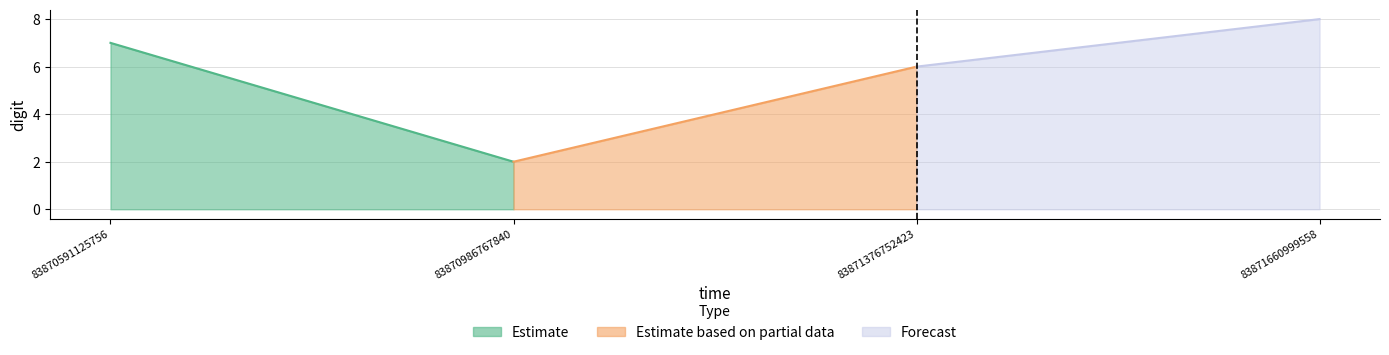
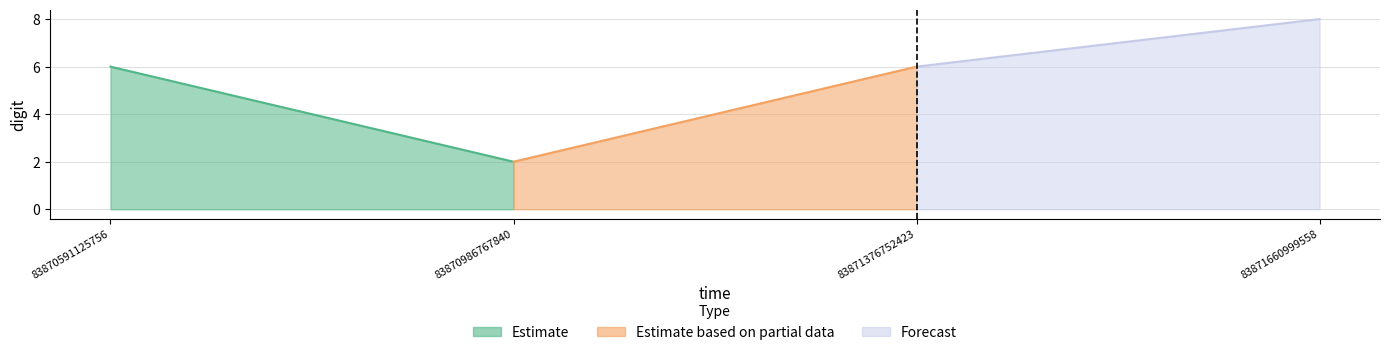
  {
    "Estimate": {
-     "83870591125756": 7
+     "83870591125756": 6
    },
    "Forecast": {
      "83871660999558": 8
    }
  }
